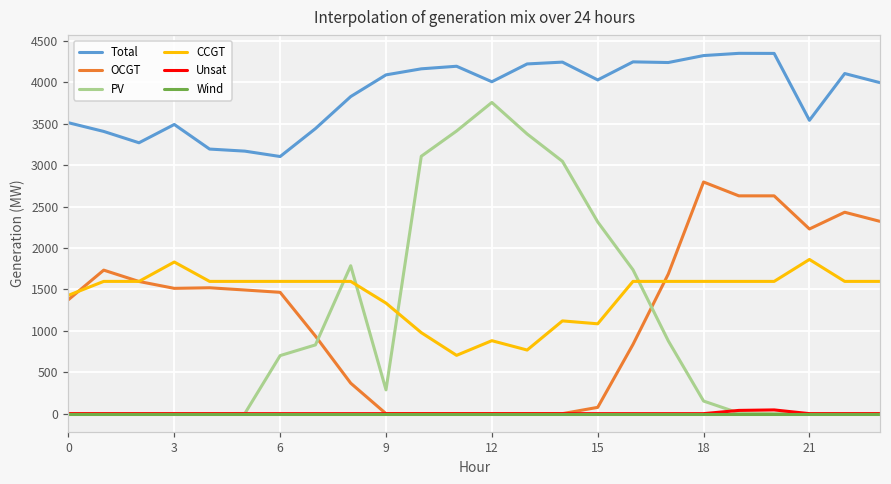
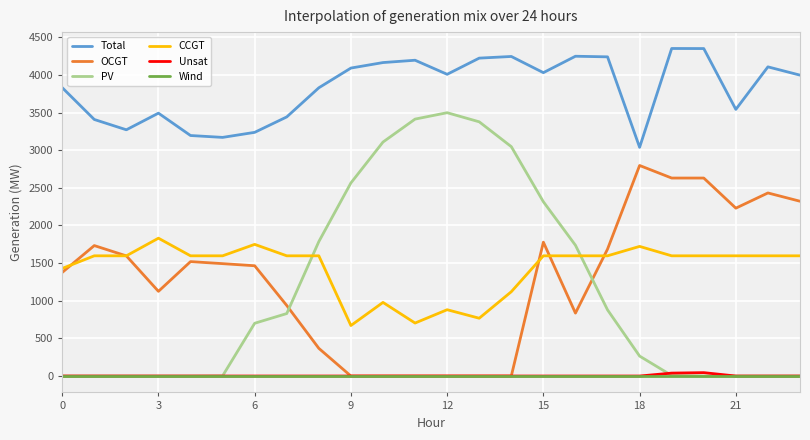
  {
    "Total": {
-     "0": 3500,
+     "0": 3800,
      "3": 3500,
-     "6": 3100,
+     "6": 3200,
      "9": 4100,
      "12": 4000,
      "15": 4000,
-     "18": 4300,
+     "18": 3000,
      "21": 3500
    },
    "OCGT": {
      "0": 1400,
-     "3": 1500,
+     "3": 1100,
      "6": 1500,
-     "15": 100,
+     "15": 1800,
      "18": 2800,
      "21": 2200
    },
    "PV": {
      "6": 700,
-     "9": 300,
-     "12": 3800,
+     "9": 2600,
+     "12": 3500,
      "15": 2300,
-     "18": 200
+     "18": 300
    },
    "CCGT": {
      "0": 1400,
      "3": 1800,
-     "6": 1600,
-     "9": 1300,
+     "6": 1700,
+     "9": 700,
      "12": 900,
-     "15": 1100,
-     "18": 1600,
-     "21": 1900
+     "15": 1600,
+     "18": 1700,
+     "21": 1600
    }
  }
